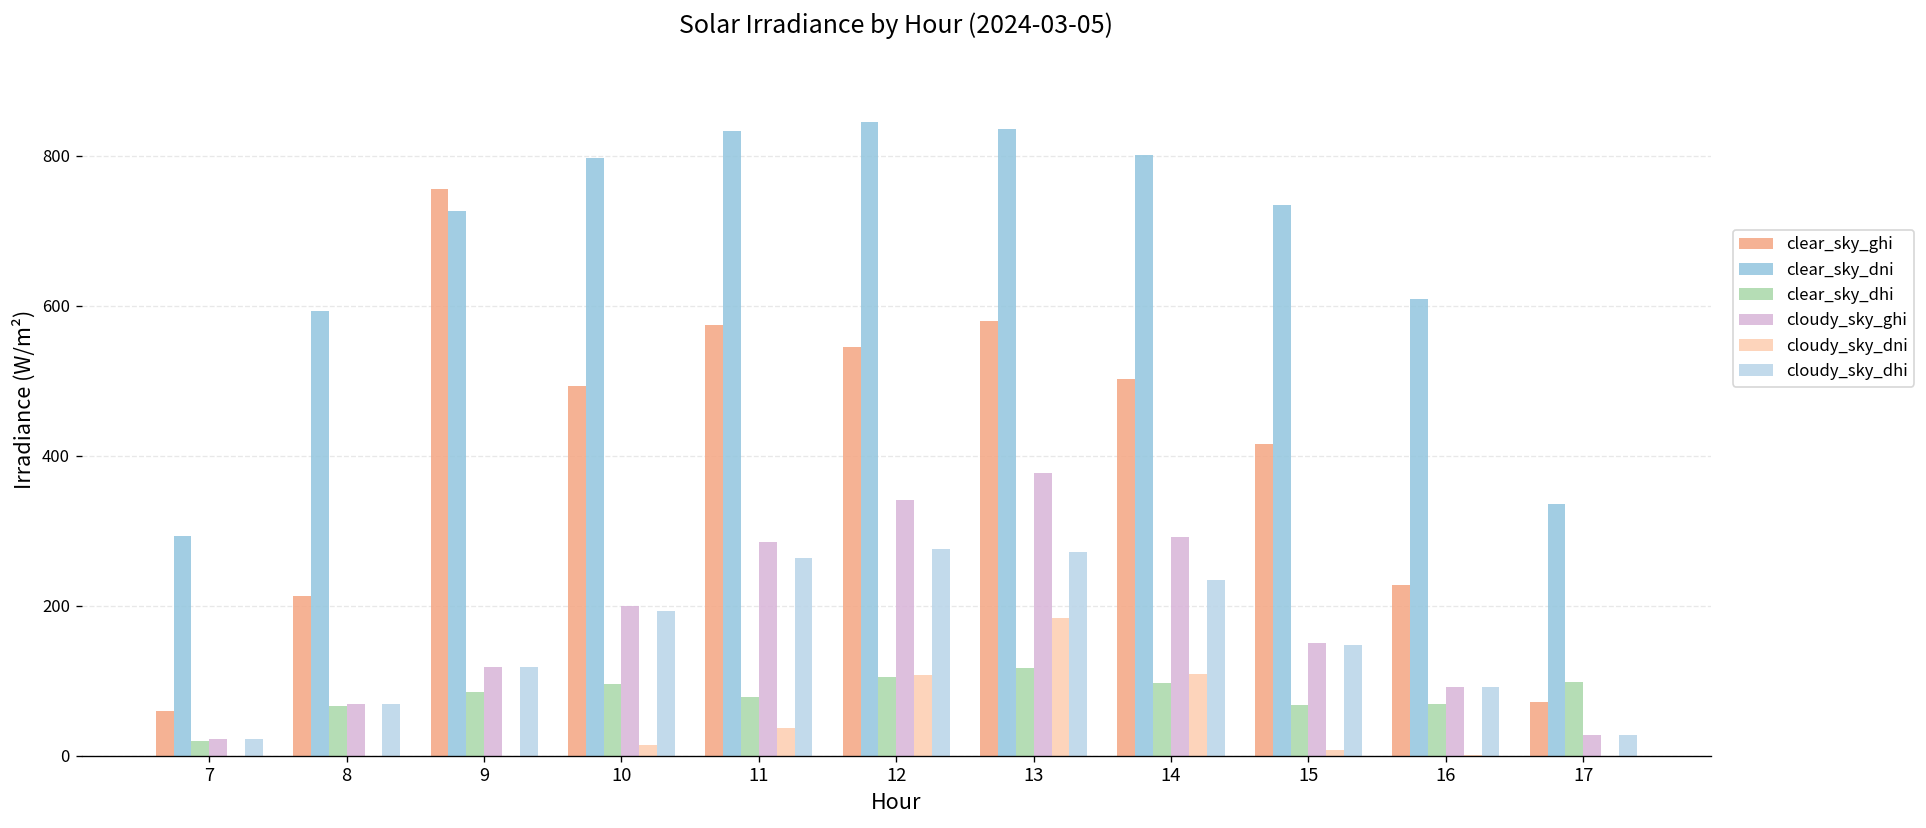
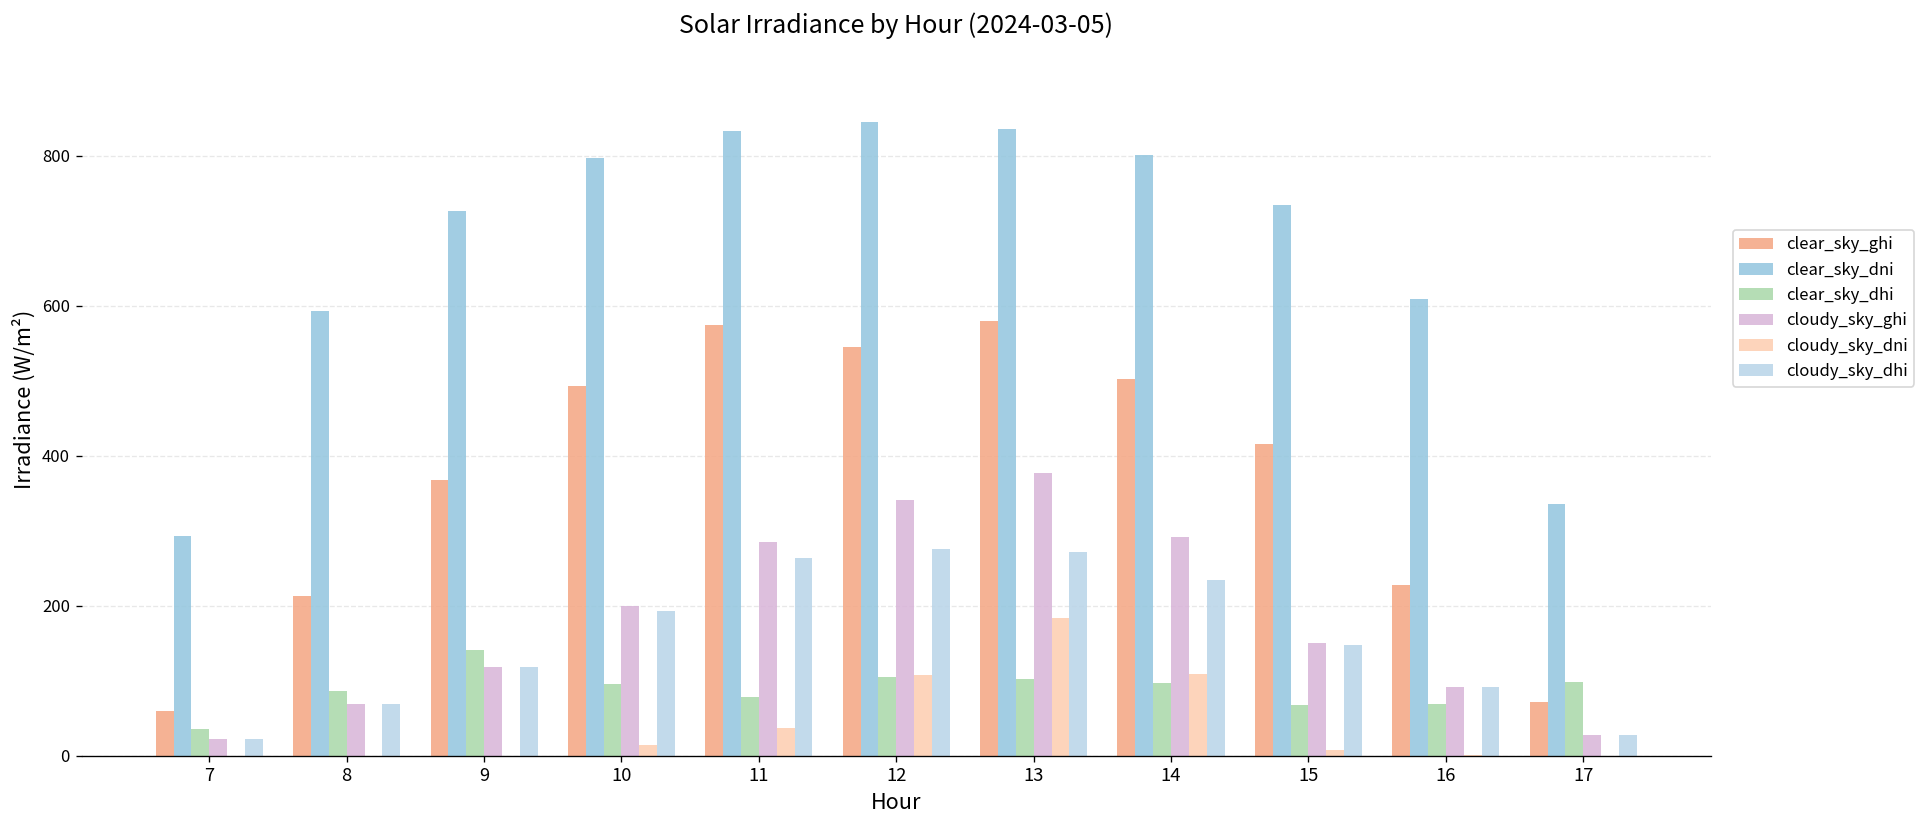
  {
    "clear_sky_ghi": {
      "7": 60,
      "8": 210,
-     "9": 760,
+     "9": 370,
      "10": 490,
      "11": 570,
      "12": 550,
      "13": 580,
      "14": 500,
      "15": 420,
      "16": 230,
      "17": 70
    },
    "clear_sky_dhi": {
-     "7": 20,
-     "8": 70,
-     "9": 80,
+     "7": 30,
+     "8": 90,
+     "9": 140,
      "10": 100,
      "11": 80,
      "12": 100,
-     "13": 120,
+     "13": 100,
      "14": 100,
      "15": 70,
      "16": 70,
      "17": 100
    }
  }
